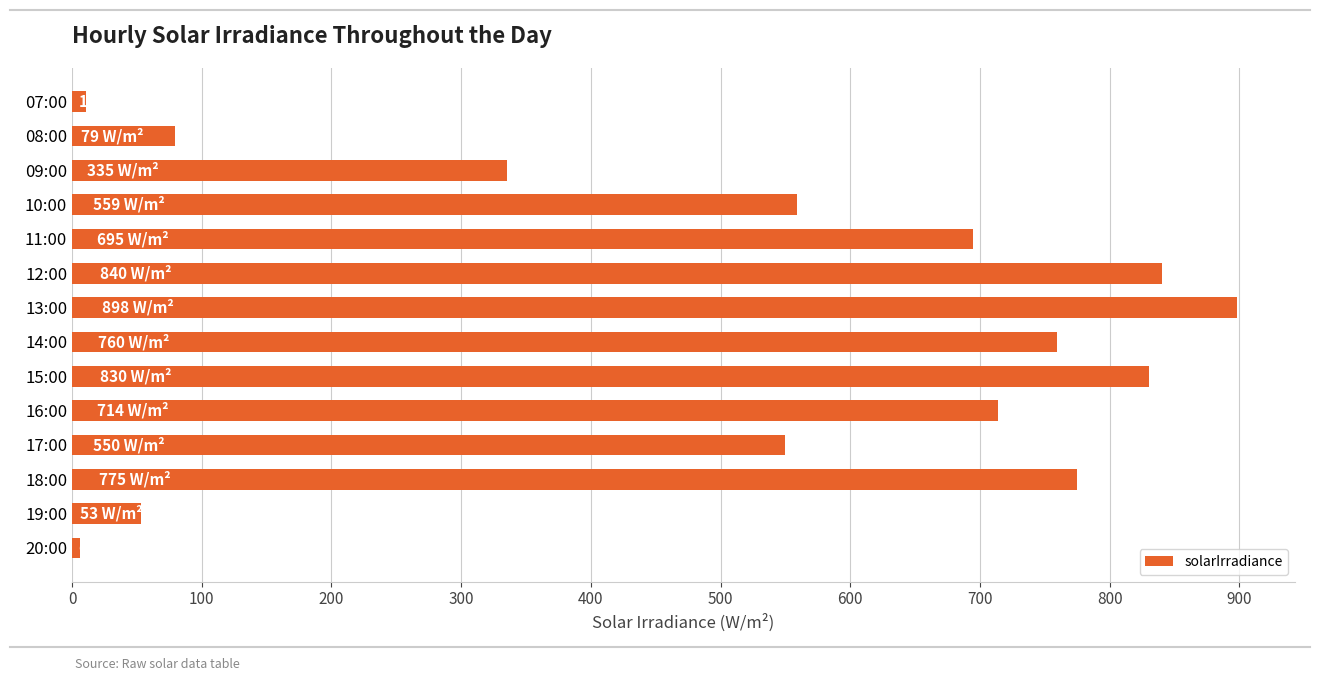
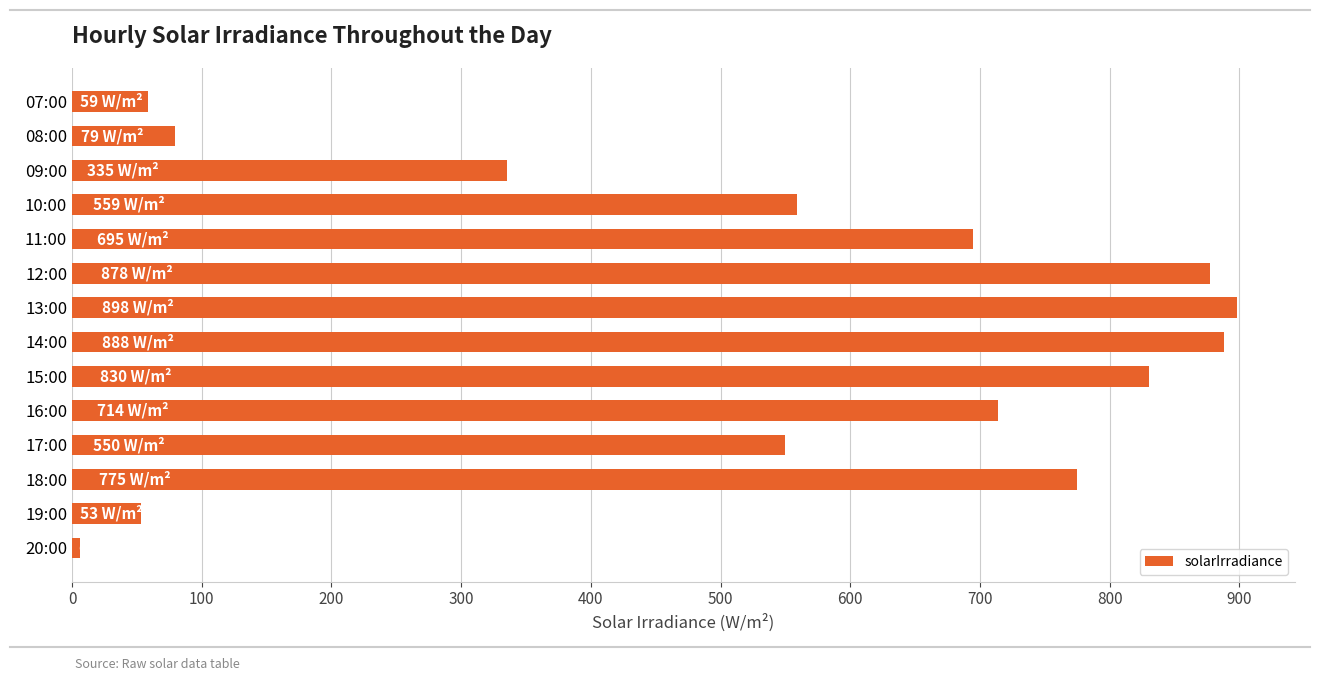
  {
-   "07:00": 11,
+   "07:00": 59,
    "08:00": 79,
    "09:00": 335,
    "10:00": 559,
    "11:00": 695,
-   "12:00": 840,
+   "12:00": 878,
    "13:00": 898,
-   "14:00": 760,
+   "14:00": 888,
    "15:00": 830,
    "16:00": 714,
    "17:00": 550,
    "18:00": 775,
    "19:00": 53
  }
